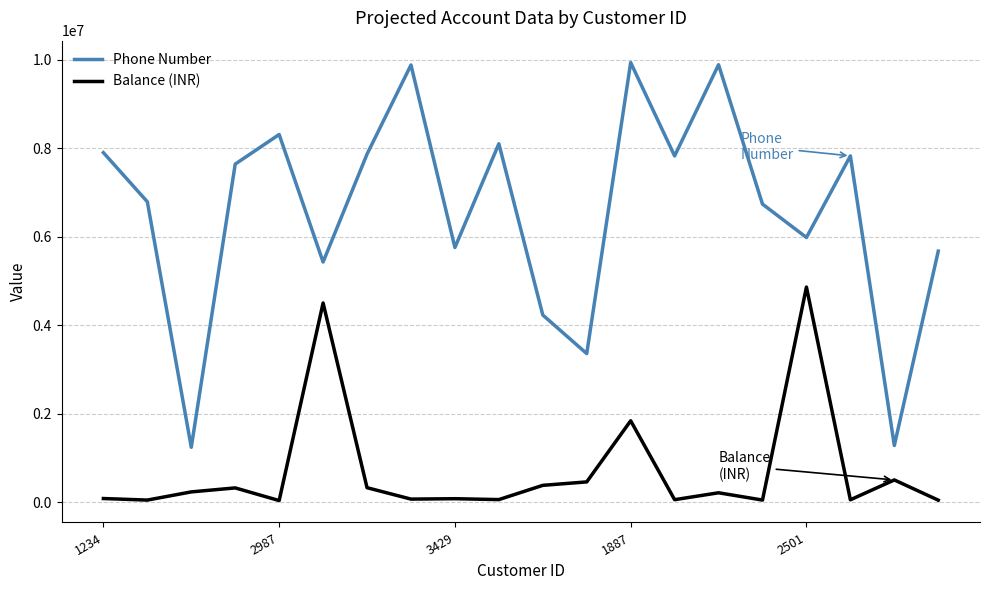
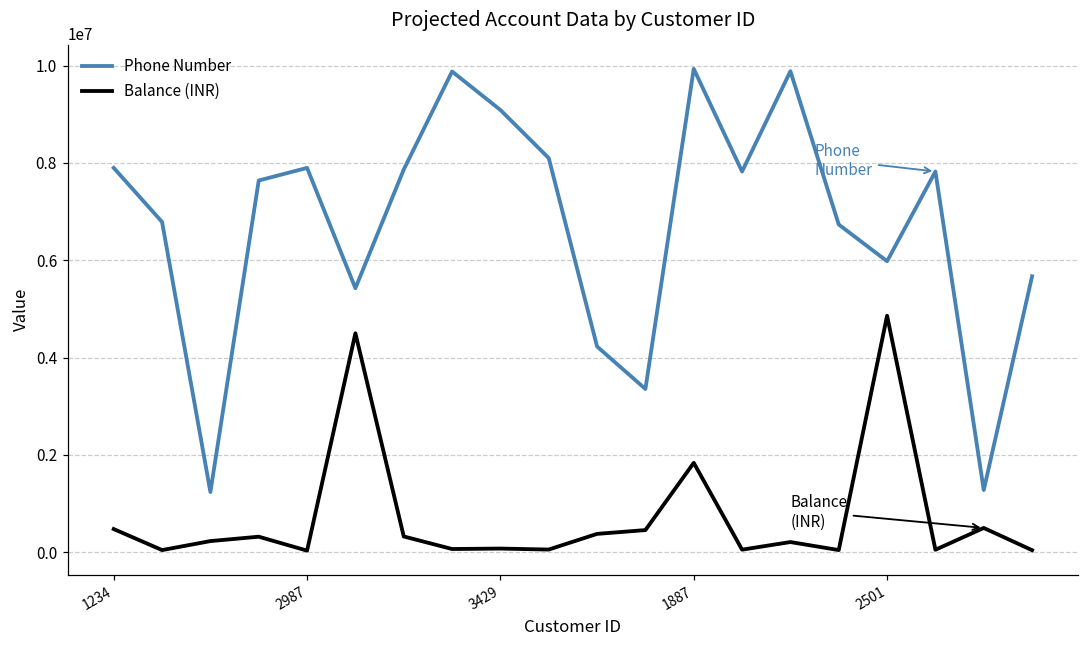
  {
    "Phone Number": {
      "1234": 7900000,
-     "2987": 8300000,
-     "3429": 5800000,
+     "2987": 7900000,
+     "3429": 9100000,
      "1887": 9900000,
      "2501": 6000000
    },
    "Balance (INR)": {
-     "1234": 100000,
+     "1234": 500000,
      "2987": 0,
      "3429": 100000,
      "1887": 1800000,
      "2501": 4900000
    }
  }
